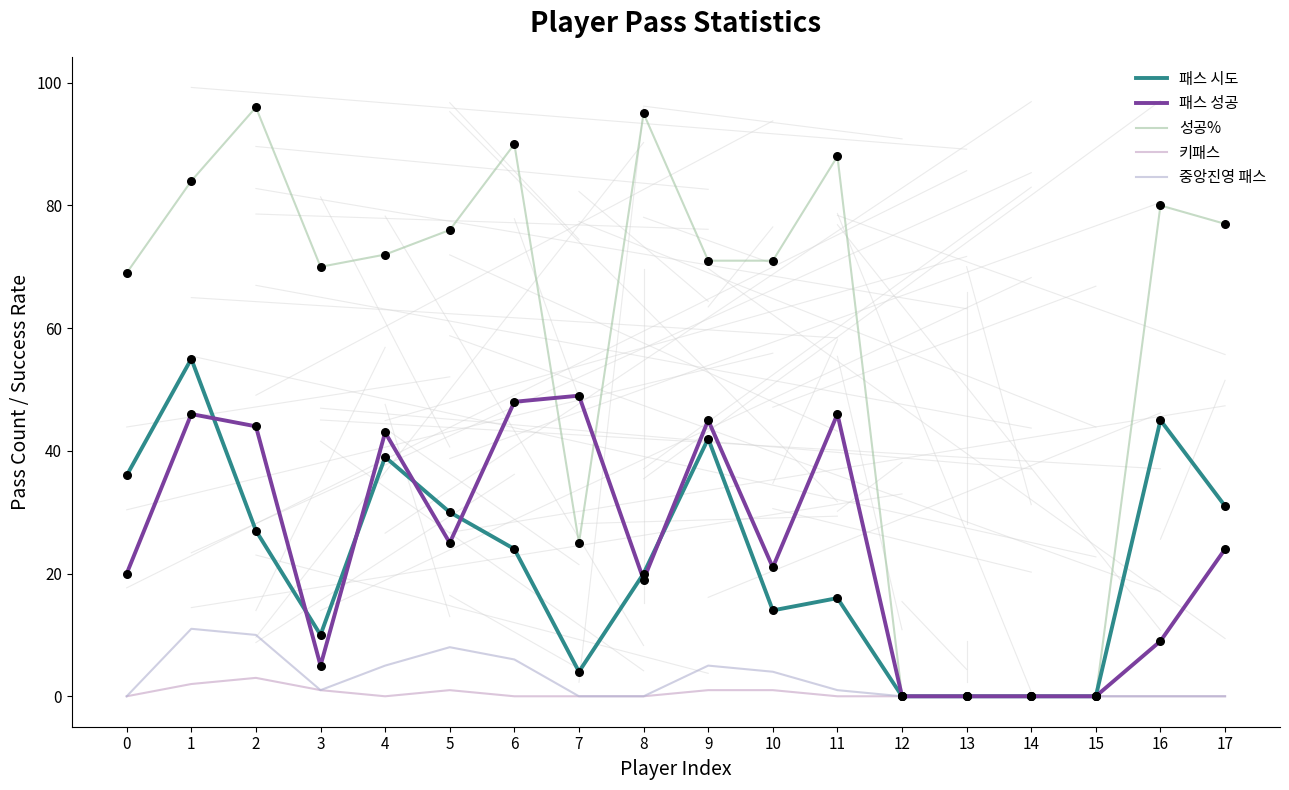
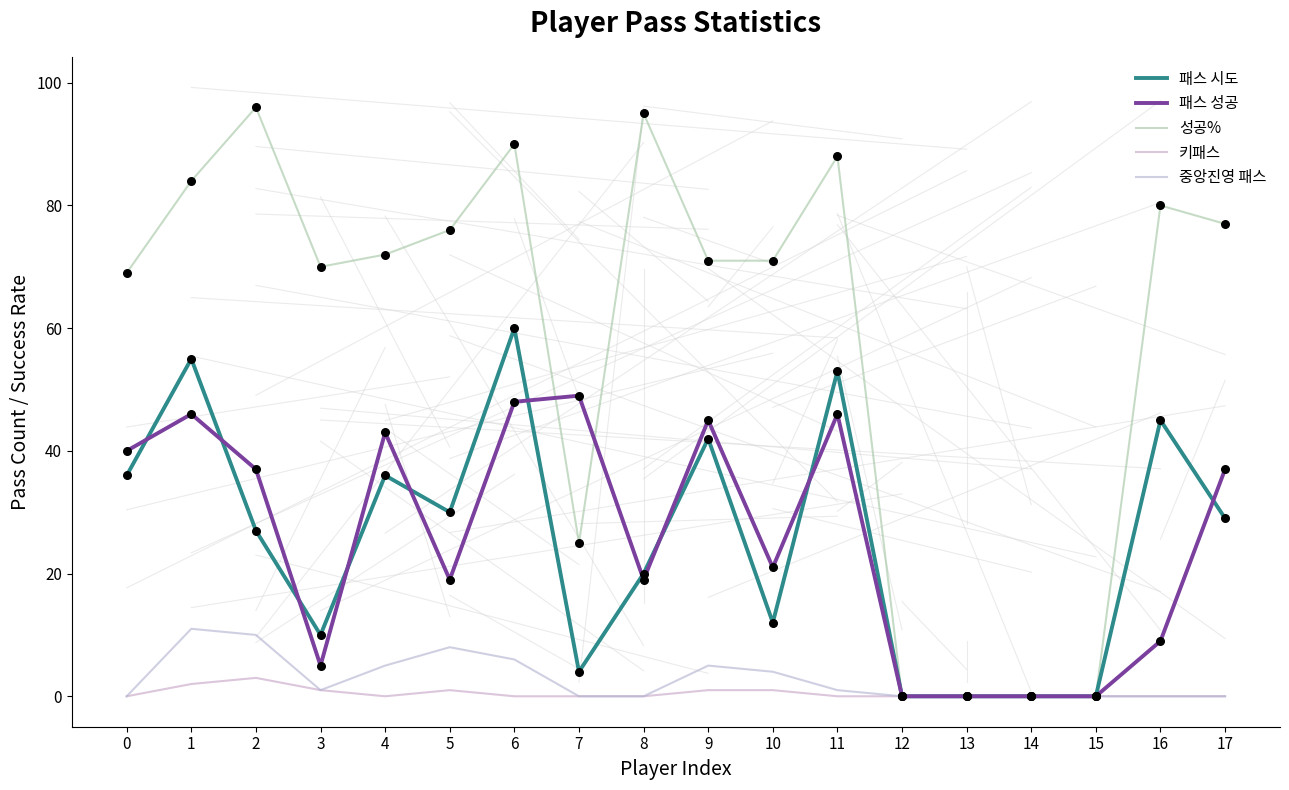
  {
    "패스 시도": {
-     "4": 39,
-     "6": 24,
-     "10": 14,
-     "11": 16,
-     "17": 31
+     "4": 36,
+     "6": 60,
+     "10": 12,
+     "11": 53,
+     "17": 29
    },
    "패스 성공": {
-     "0": 20,
-     "2": 44,
-     "5": 25,
-     "17": 24
+     "0": 40,
+     "2": 37,
+     "5": 19,
+     "17": 37
    }
  }
